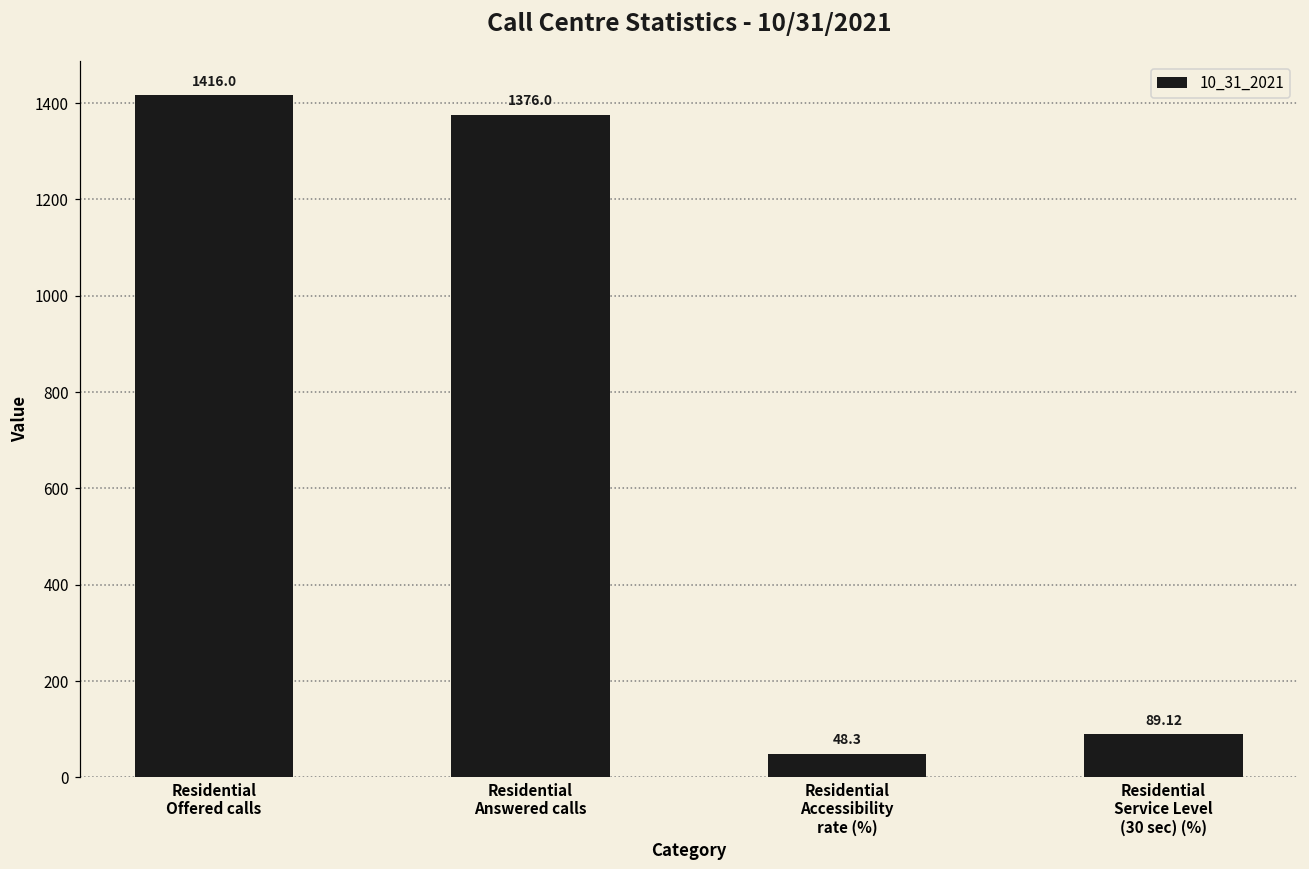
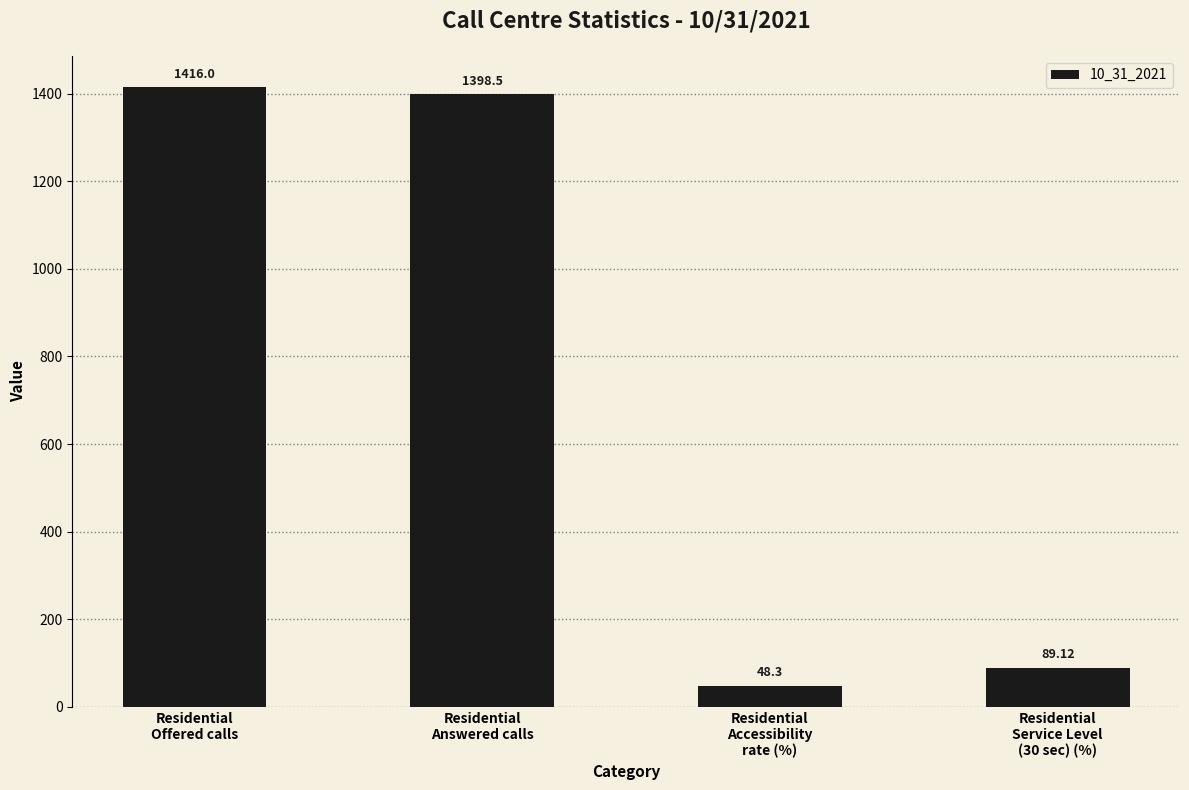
  {
    "Residential Offered calls": 1416.0,
-   "Residential Answered calls": 1376.0,
+   "Residential Answered calls": 1398.5,
    "Residential Accessibility rate (%)": 48.3,
    "Residential Service Level (30 sec) (%)": 89.12
  }
